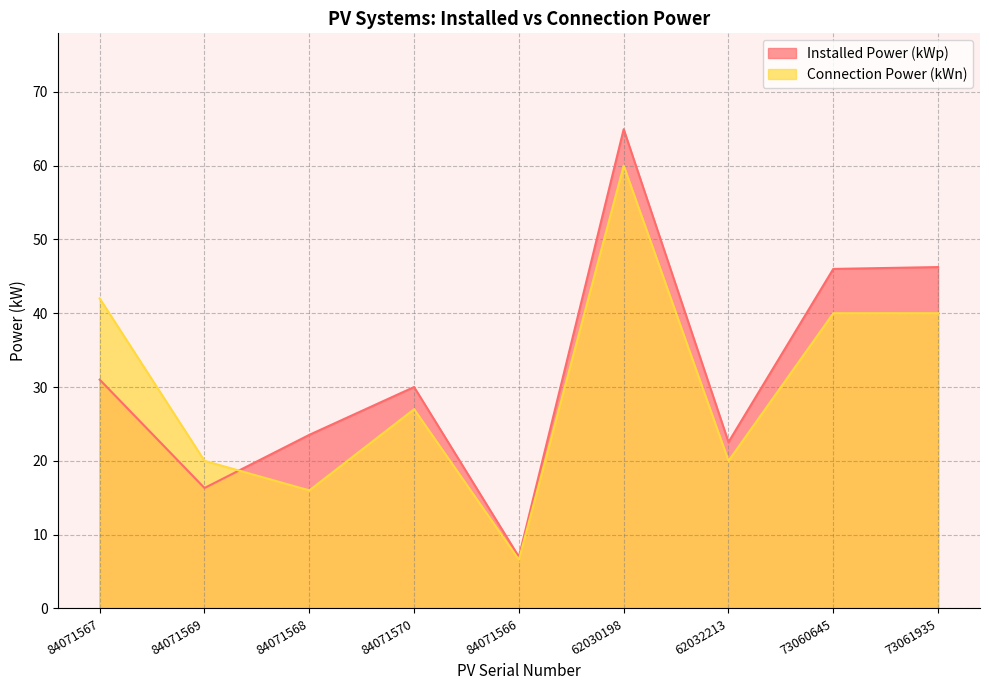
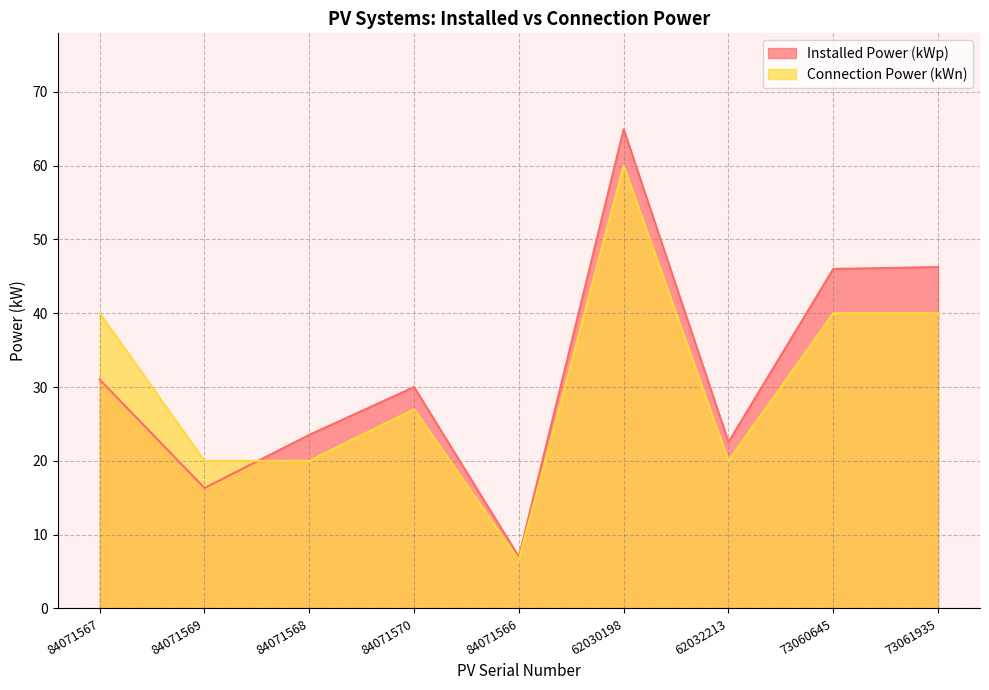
  {
    "Installed Power (kWp)": {
      "84071567": 31,
      "84071569": 16,
      "84071568": 24,
      "84071570": 30,
      "84071566": 7,
      "62030198": 65,
      "62032213": 23,
      "73060645": 46,
      "73061935": 46
    },
    "Connection Power (kWn)": {
-     "84071567": 42,
+     "84071567": 40,
      "84071569": 20,
-     "84071568": 16,
+     "84071568": 20,
      "84071570": 27,
      "84071566": 7,
      "62030198": 60,
      "62032213": 20,
      "73060645": 40,
      "73061935": 40
    }
  }
